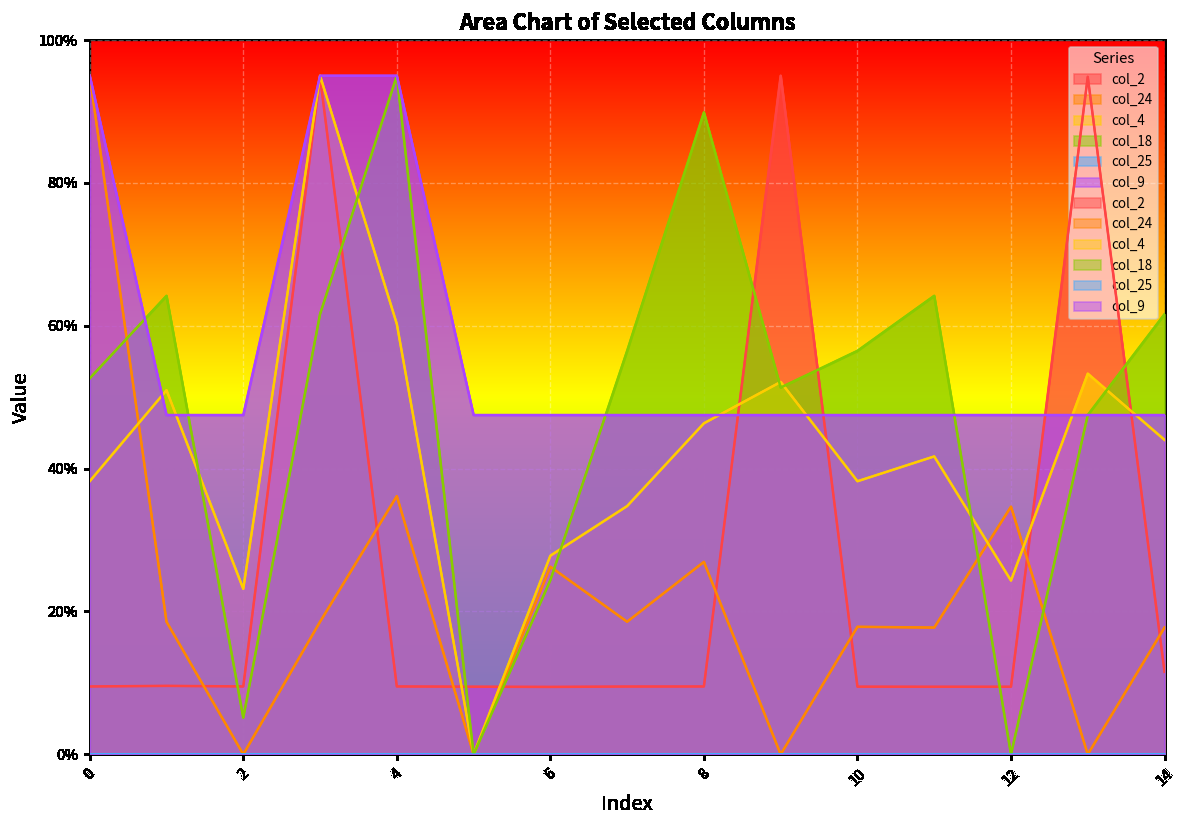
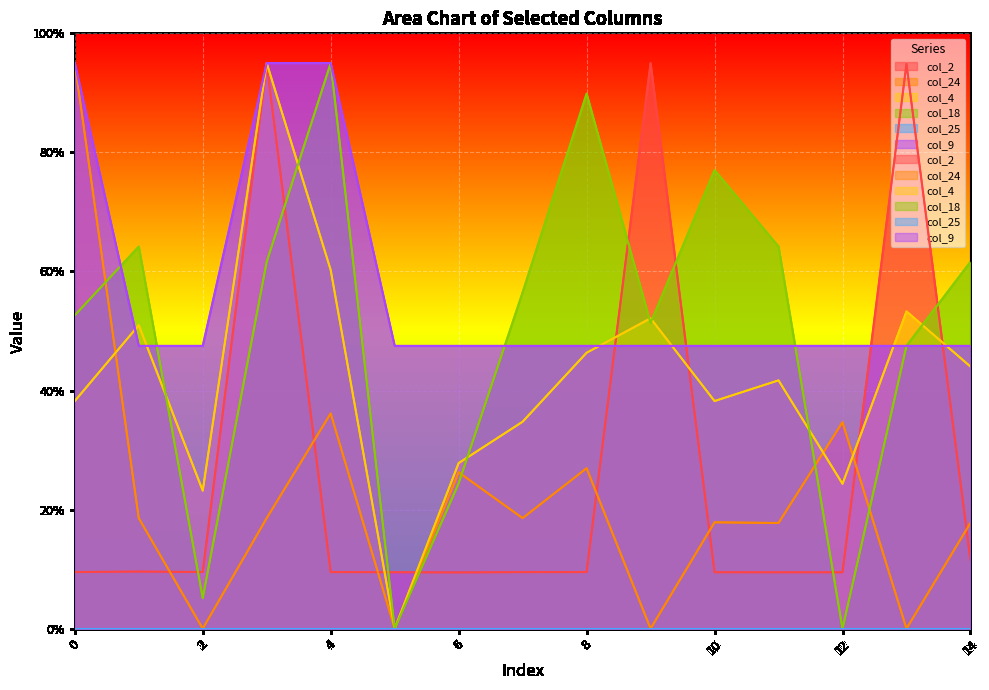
  {
    "col_2": {
      "0": "10%",
      "2": "10%",
      "4": "10%",
      "6": "9%",
      "8": "10%",
      "10": "9%",
      "12": "9%",
      "14": "12%"
    },
    "col_18": {
      "0": "53%",
      "2": "5%",
      "6": "24%",
      "8": "90%",
-     "10": "56%",
+     "10": "77%",
      "14": "62%"
    },
    "col_25": {
      "0": "0%",
      "4": "0%",
      "6": "0%",
      "8": "0%",
      "10": "0%",
      "14": "0%"
    },
    "col_9": {
      "2": "48%",
      "6": "48%",
      "8": "48%",
      "10": "48%",
      "12": "48%",
      "14": "48%"
    }
  }
